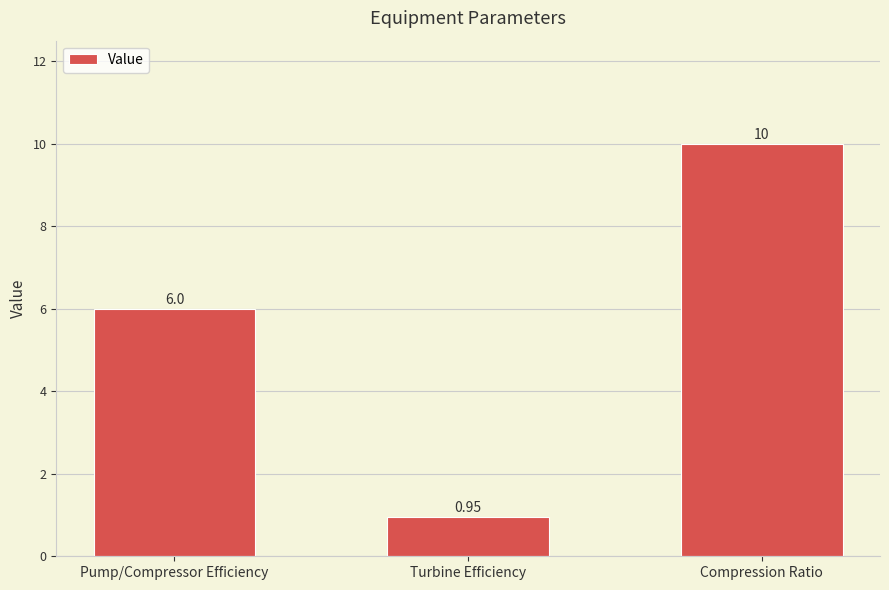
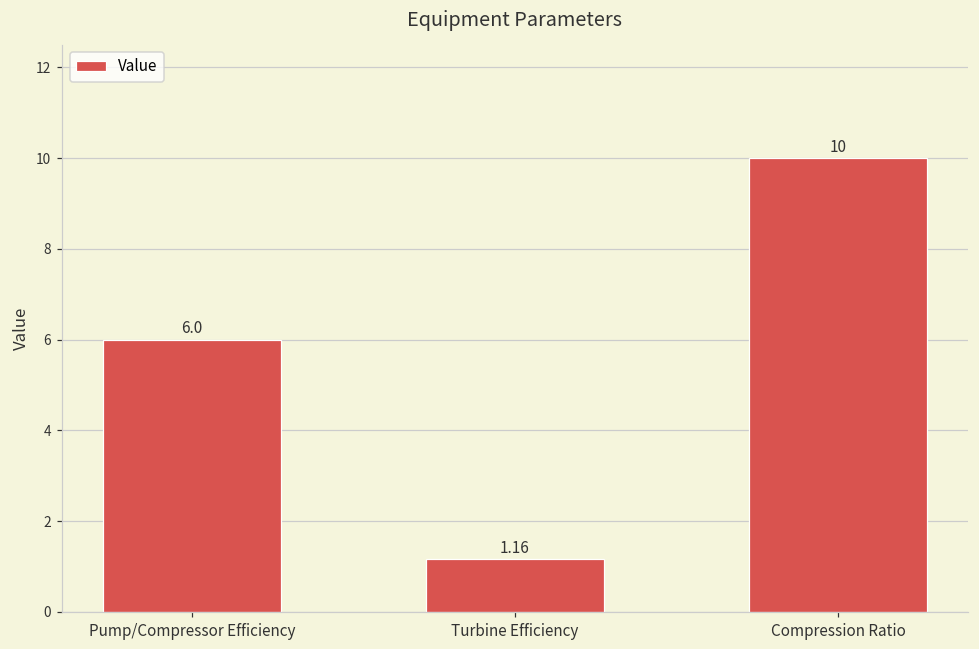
  {
    "Pump/Compressor Efficiency": 6.0,
-   "Turbine Efficiency": 0.95,
+   "Turbine Efficiency": 1.16,
    "Compression Ratio": 10
  }
